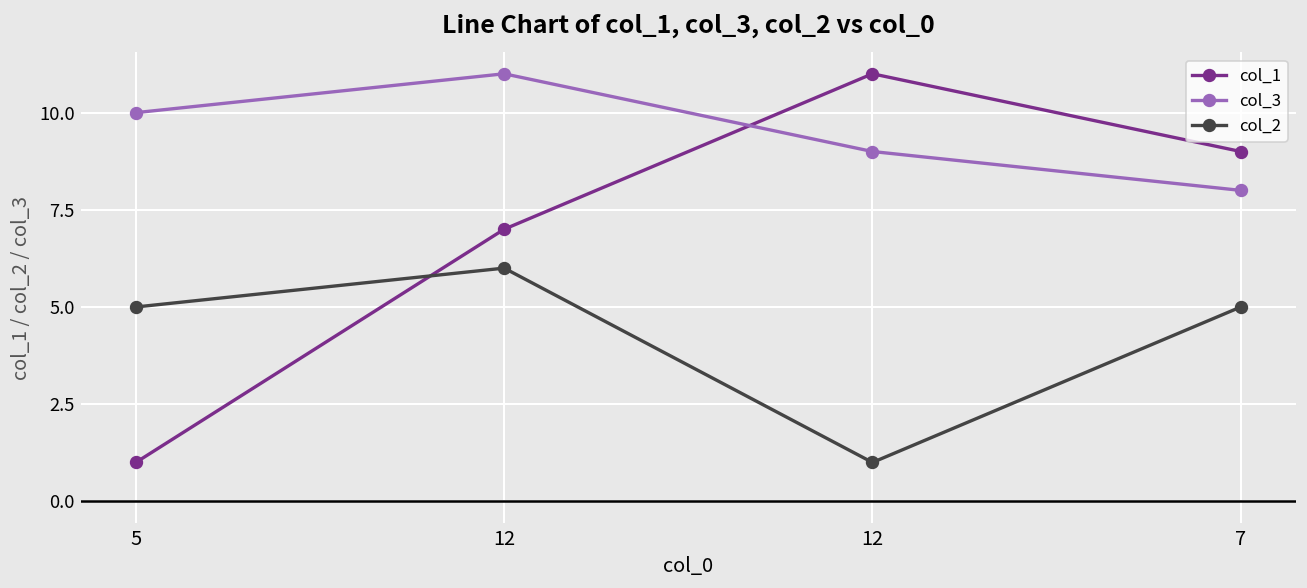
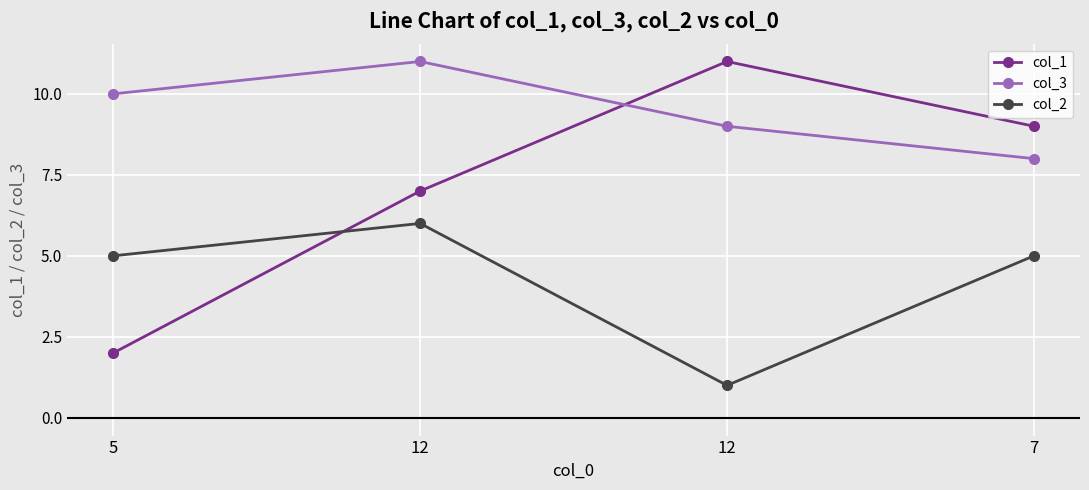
  {
    "col_1": {
-     "5": 1,
+     "5": 2,
      "7": 9
    },
    "col_3": {
      "5": 10,
      "7": 8
    },
    "col_2": {
      "5": 5,
      "7": 5
    }
  }
